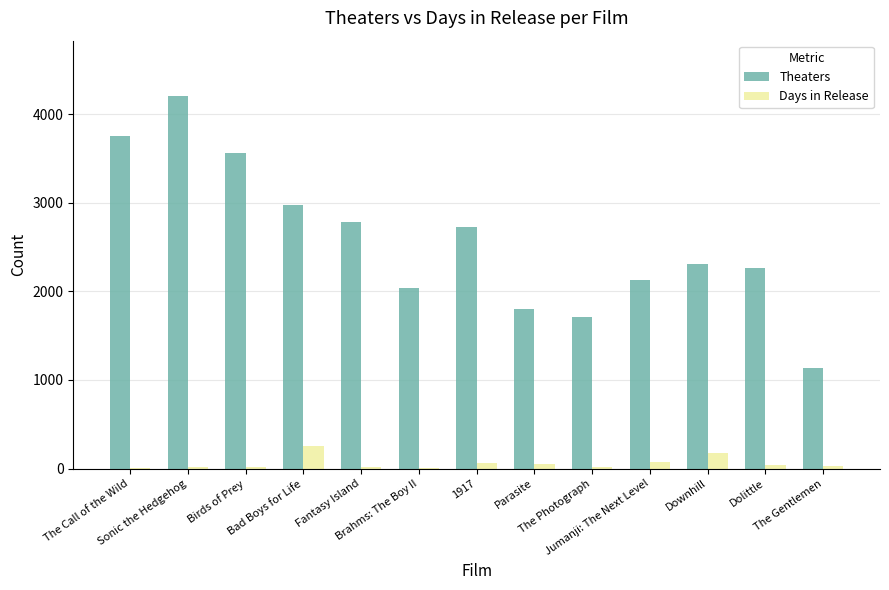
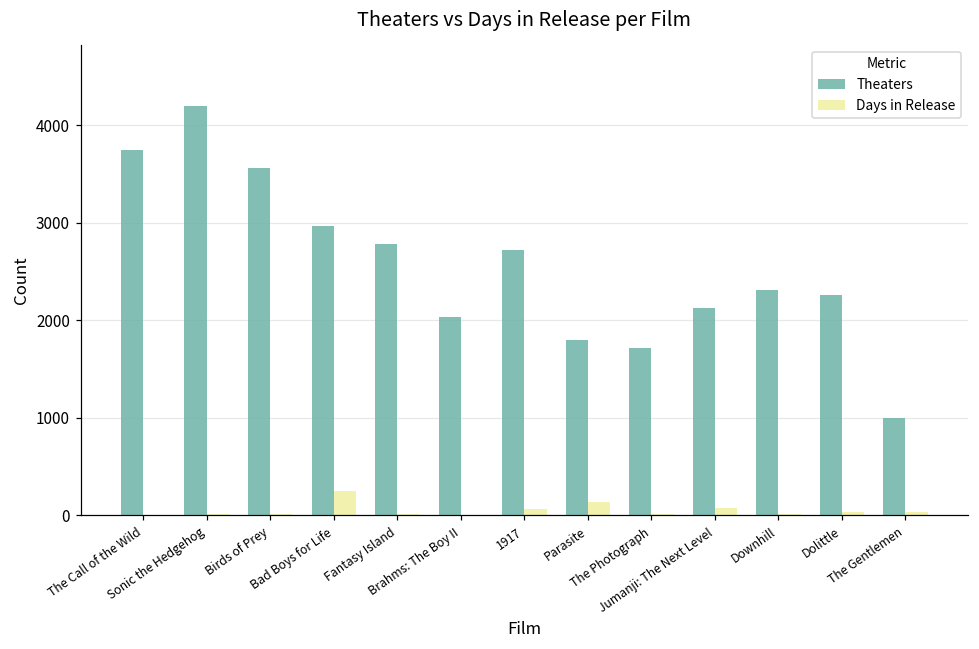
  {
    "Theaters": {
      "The Call of the Wild": 3800,
      "Sonic the Hedgehog": 4200,
      "Birds of Prey": 3600,
      "Bad Boys for Life": 3000,
      "Fantasy Island": 2800,
      "Brahms: The Boy II": 2000,
      "1917": 2700,
      "Parasite": 1800,
      "The Photograph": 1700,
      "Jumanji: The Next Level": 2100,
      "Downhill": 2300,
      "Dolittle": 2300,
-     "The Gentlemen": 1100
+     "The Gentlemen": 1000
    },
    "Days in Release": {
      "Bad Boys for Life": 300,
      "1917": 100,
-     "Parasite": 0,
+     "Parasite": 100,
      "Jumanji: The Next Level": 100,
-     "Downhill": 200,
+     "Downhill": 0,
      "Dolittle": 0,
      "The Gentlemen": 0
    }
  }
